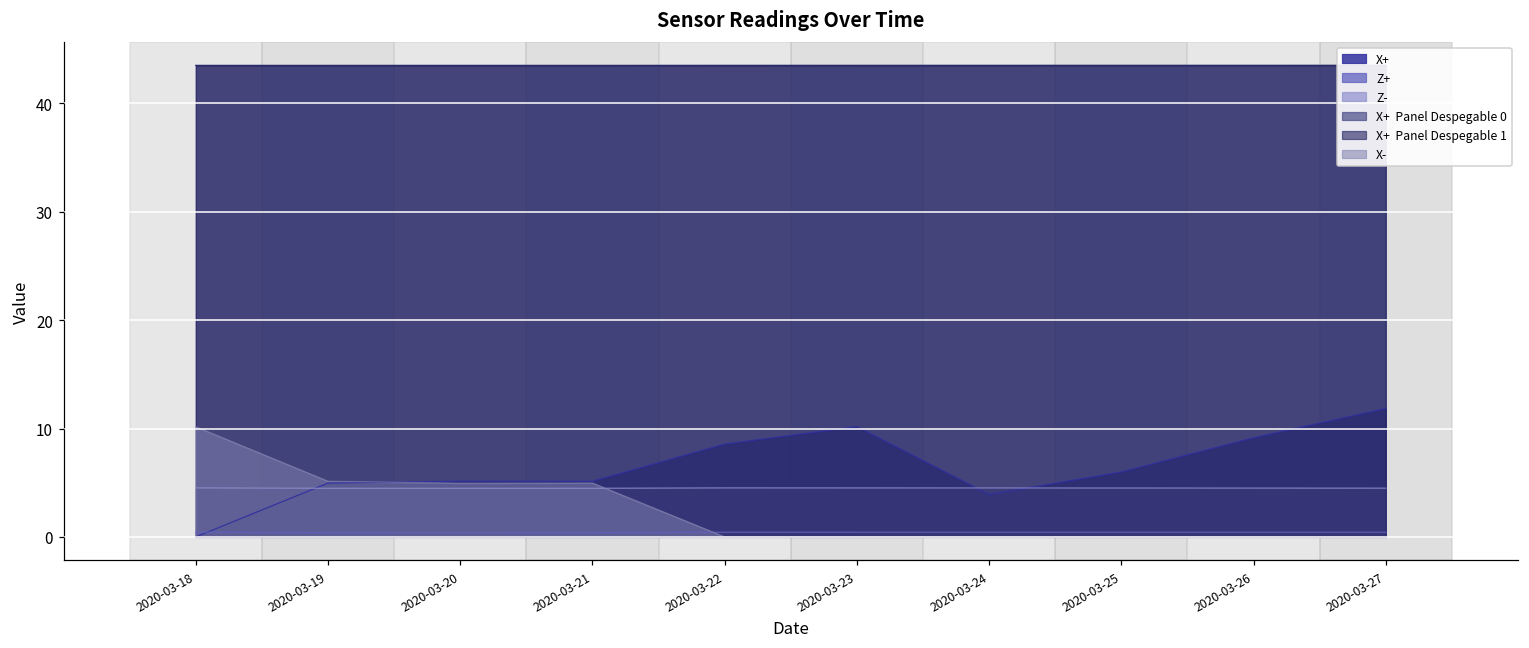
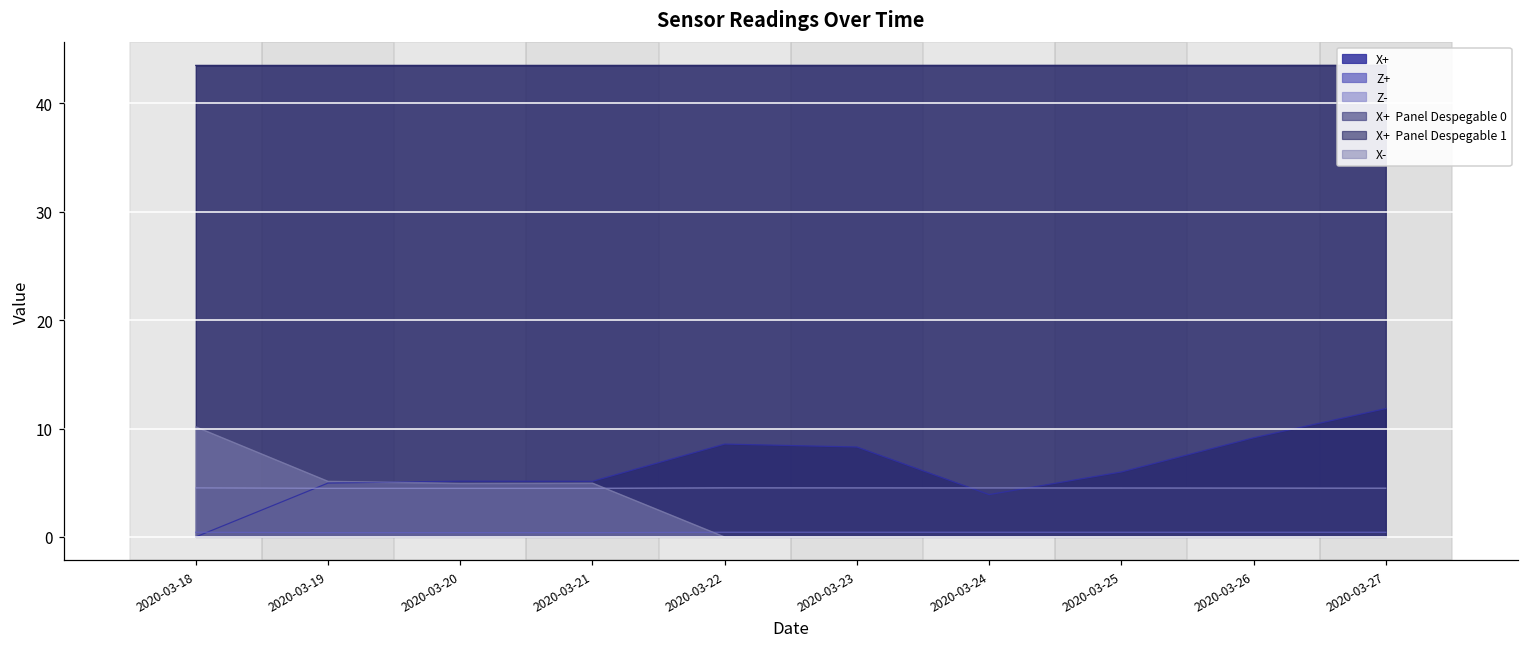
  {
    "X+": {
      "2020-03-18": 0,
      "2020-03-22": 9,
-     "2020-03-23": 10,
+     "2020-03-23": 8,
      "2020-03-24": 4,
      "2020-03-25": 6,
      "2020-03-26": 9,
      "2020-03-27": 12
    },
    "X+ Panel Despegable 1": {
      "2020-03-18": 44,
      "2020-03-19": 44,
      "2020-03-20": 44,
      "2020-03-21": 44,
      "2020-03-22": 44,
      "2020-03-23": 44,
      "2020-03-24": 44,
      "2020-03-25": 44,
      "2020-03-26": 44
    }
  }
